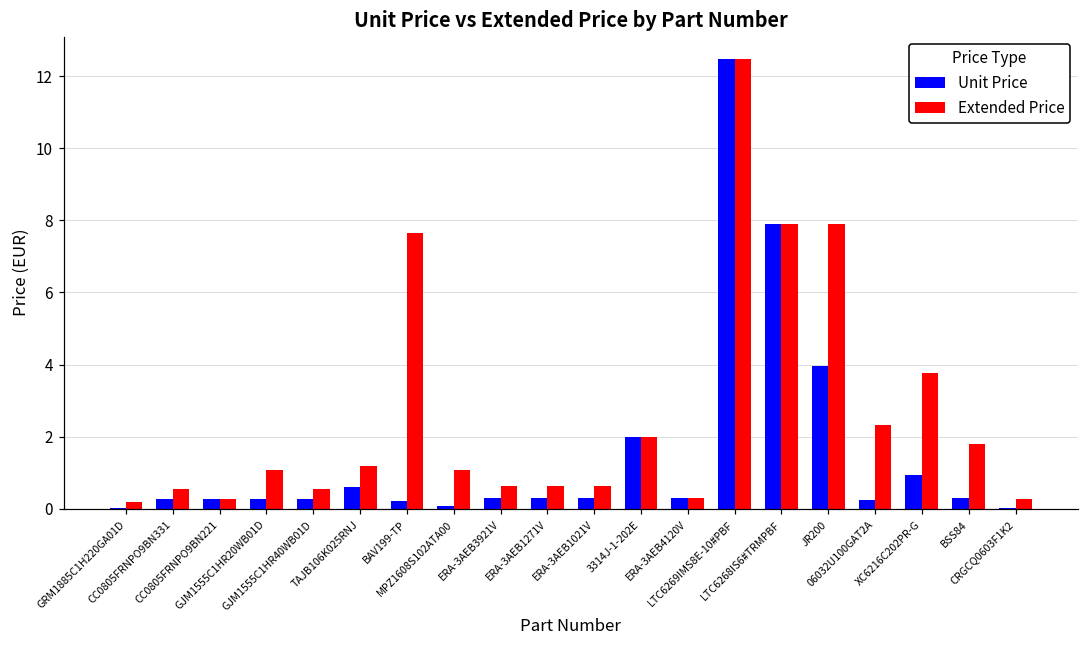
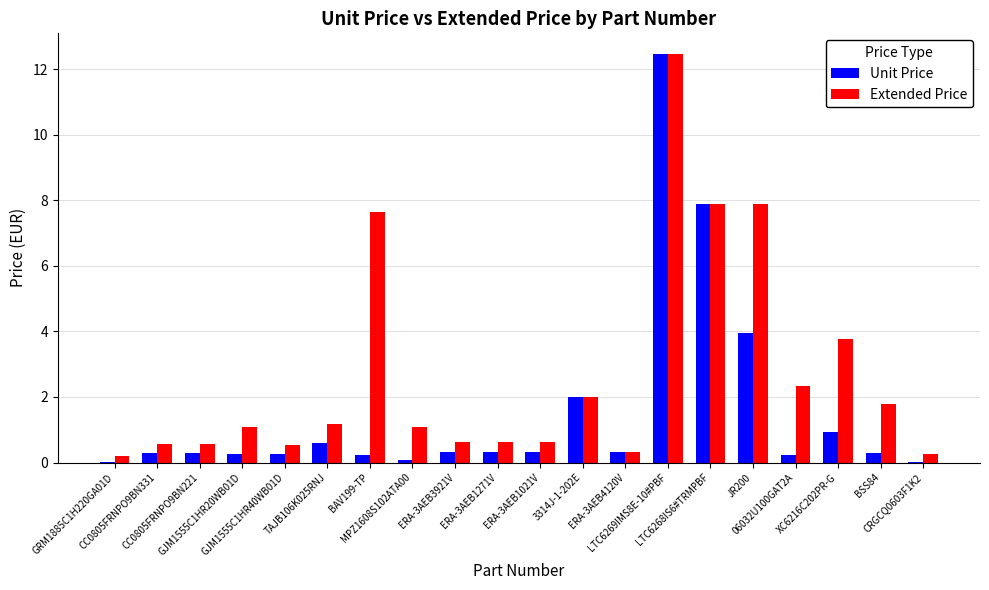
  {
    "Unit Price": {
      "CC0805FRNPO9BN331": 0.3,
      "CC0805FRNPO9BN221": 0.3,
      "GJM1555C1HR20WB01D": 0.3,
      "GJM1555C1HR40WB01D": 0.3,
      "TAJB106K025RNJ": 0.6,
      "BAV199-TP": 0.2,
      "ERA-3AEB3921V": 0.3,
      "ERA-3AEB1271V": 0.3,
      "ERA-3AEB1021V": 0.3,
      "3314J-1-202E": 2.0,
      "ERA-3AEB4120V": 0.3,
      "LTC6269IMS8E-10#PBF": 12.5,
      "LTC6268IS6#TRMPBF": 7.9,
      "JR200": 4.0,
      "06032U100GAT2A": 0.2,
      "XC6216C202PR-G": 0.9,
      "BSS84": 0.3
    },
    "Extended Price": {
      "GRM1885C1H220GA01D": 0.2,
      "CC0805FRNPO9BN331": 0.6,
-     "CC0805FRNPO9BN221": 0.3,
+     "CC0805FRNPO9BN221": 0.6,
      "GJM1555C1HR20WB01D": 1.1,
      "GJM1555C1HR40WB01D": 0.5,
      "TAJB106K025RNJ": 1.2,
      "BAV199-TP": 7.6,
      "MPZ1608S102ATA00": 1.1,
      "ERA-3AEB3921V": 0.6,
      "ERA-3AEB1271V": 0.6,
      "ERA-3AEB1021V": 0.6,
      "3314J-1-202E": 2.0,
      "ERA-3AEB4120V": 0.3,
      "LTC6269IMS8E-10#PBF": 12.5,
      "LTC6268IS6#TRMPBF": 7.9,
      "JR200": 7.9,
      "06032U100GAT2A": 2.3,
      "XC6216C202PR-G": 3.8,
      "BSS84": 1.8,
      "CRGCQ0603F1K2": 0.3
    }
  }
